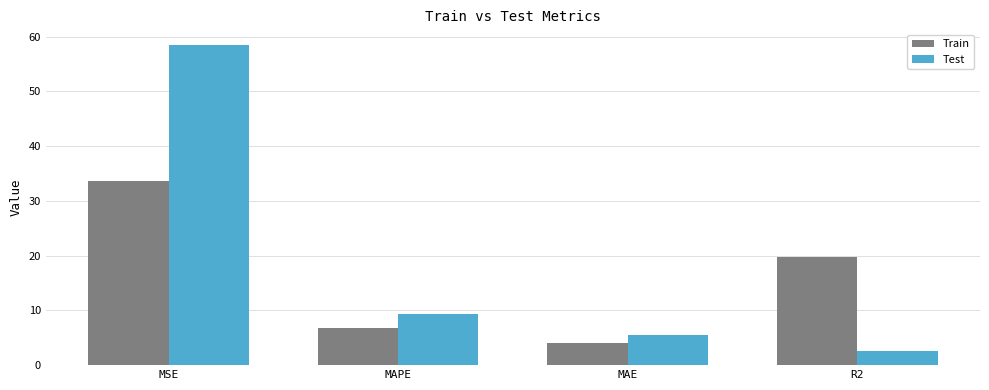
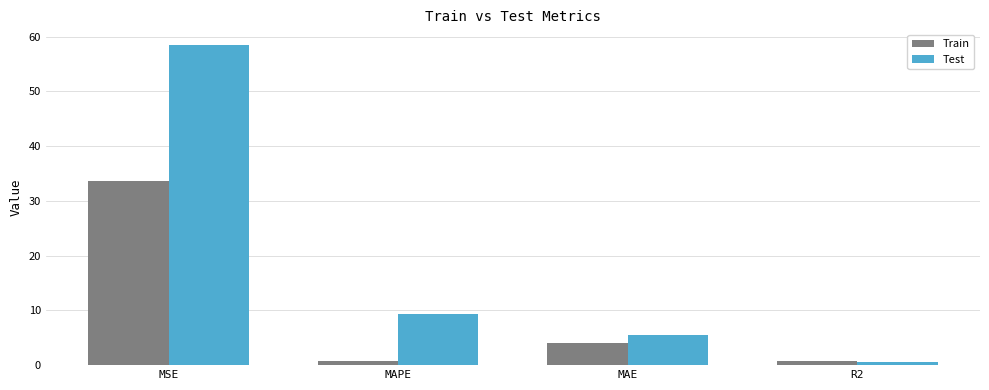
  {
    "Train": {
      "MSE": 34,
-     "MAPE": 7,
+     "MAPE": 1,
      "MAE": 4,
-     "R2": 20
+     "R2": 1
    },
    "Test": {
      "MSE": 58,
      "MAPE": 9,
      "MAE": 6,
-     "R2": 3
+     "R2": 1
    }
  }
